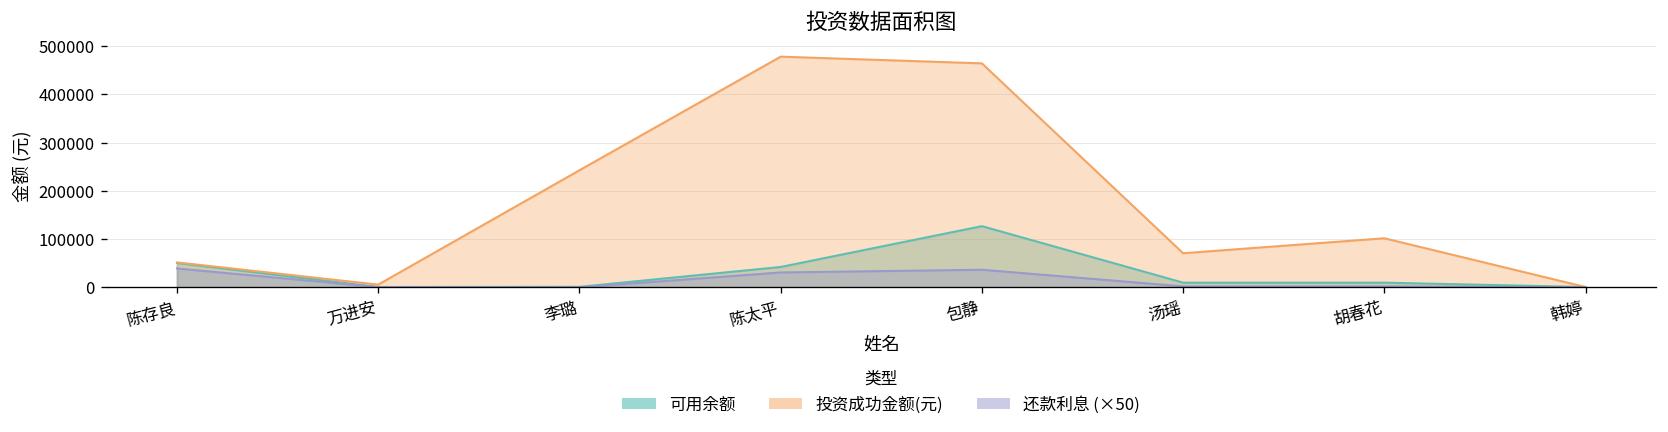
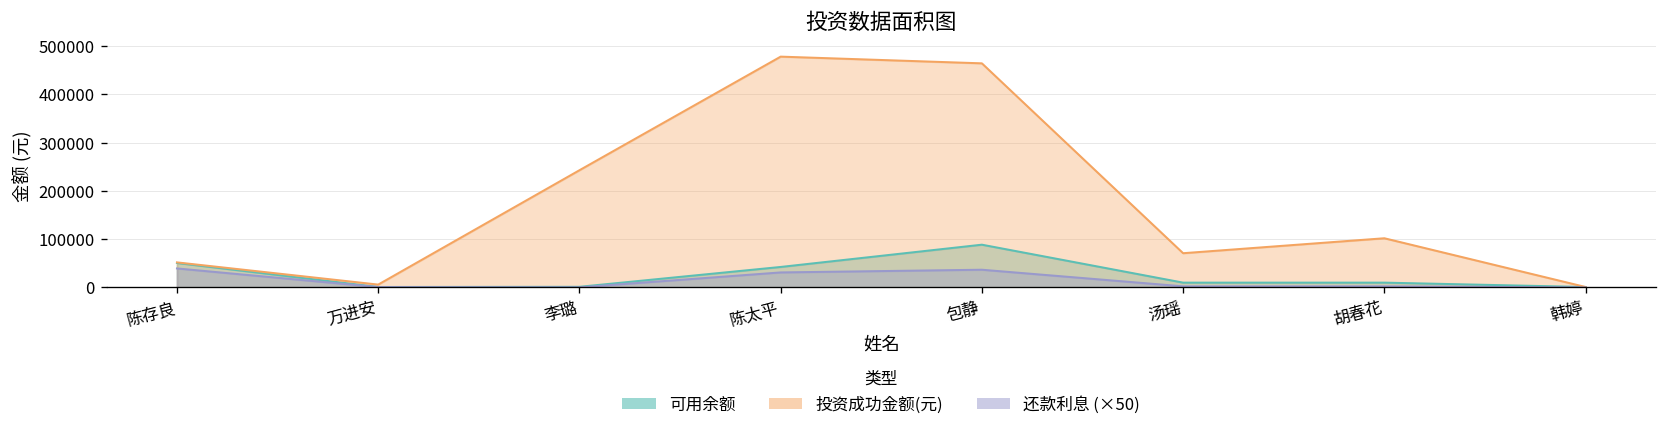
  {
    "可用余额": {
      "陈太平": 40000,
-     "包静": 130000,
+     "包静": 90000,
      "汤瑶": 10000,
      "胡春花": 10000
    },
    "投资成功金额(元)": {
      "李璐": 240000,
      "陈太平": 480000,
      "包静": 460000,
      "汤瑶": 70000,
      "胡春花": 100000
    },
    "还款利息 (×50)": {
      "陈存良": 40000,
      "陈太平": 30000,
      "包静": 40000,
      "汤瑶": 0,
      "胡春花": 0
    }
  }
